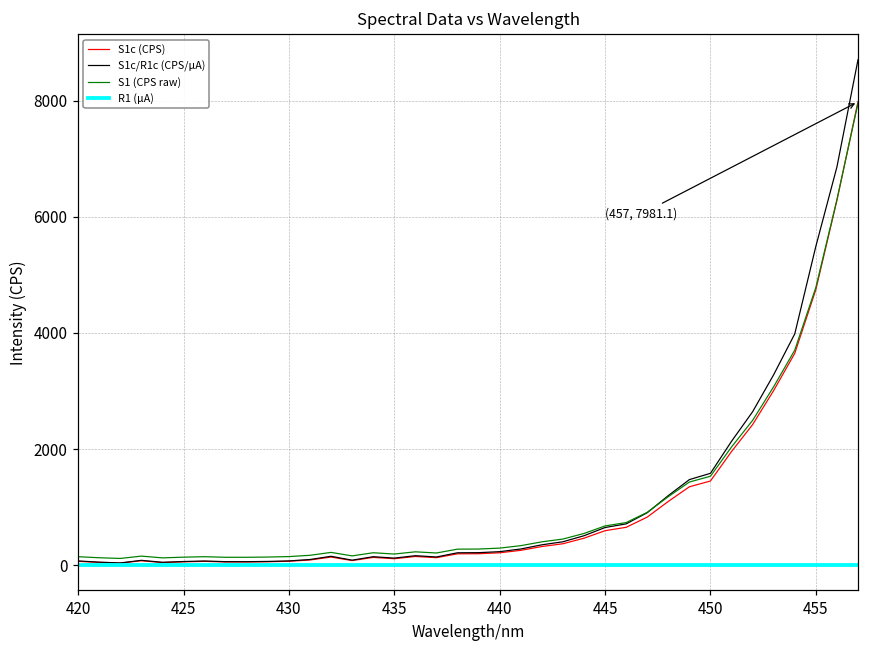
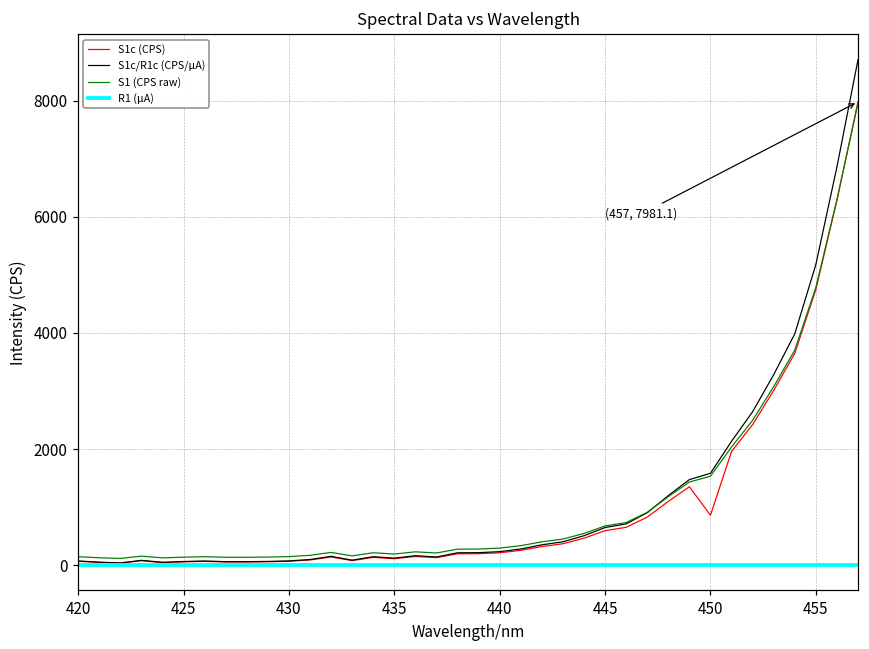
  {
    "S1c (CPS)": {
      "445": 600,
-     "450": 1400
+     "450": 900
    },
    "S1c/R1c (CPS/μA)": {
      "450": 1600,
-     "455": 5500
+     "455": 5200
    },
    "S1 (CPS raw)": {
      "420": 100,
      "425": 100,
      "430": 100,
      "435": 200,
      "440": 300,
      "450": 1500
    },
    "R1 (μA)": {
      "420": 0,
      "425": 0,
      "430": 0,
      "435": 0,
      "440": 0,
      "445": 0,
      "450": 0,
      "455": 0
    }
  }
